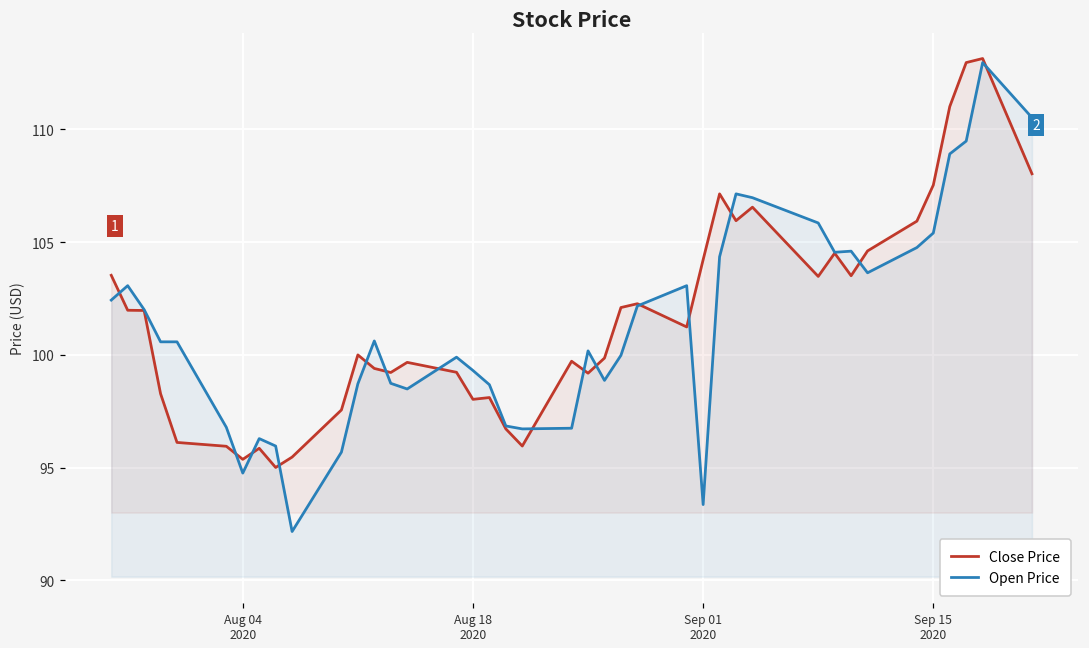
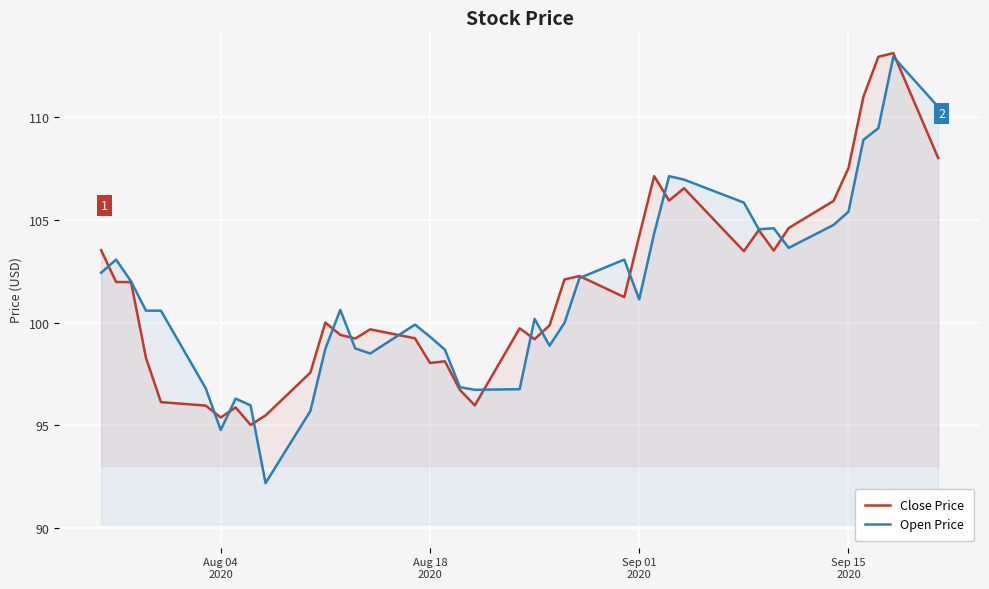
  {
    "Close Price": {
      "Aug 04 2020": 95.4,
      "Aug 18 2020": 98.0,
      "Sep 01 2020": 104.2,
      "Sep 15 2020": 107.5
    },
    "Open Price": {
      "Aug 04 2020": 94.8,
      "Aug 18 2020": 99.3,
-     "Sep 01 2020": 93.4,
+     "Sep 01 2020": 101.1,
      "Sep 15 2020": 105.4
    }
  }
